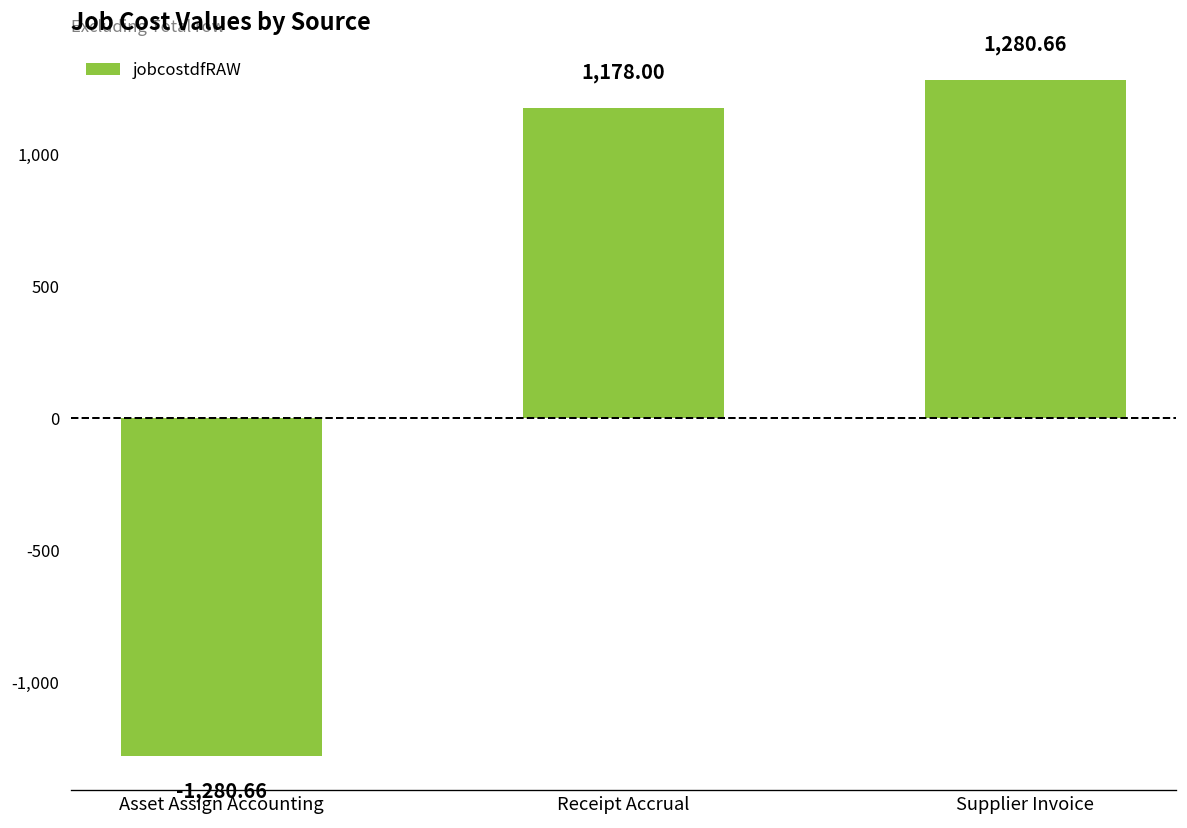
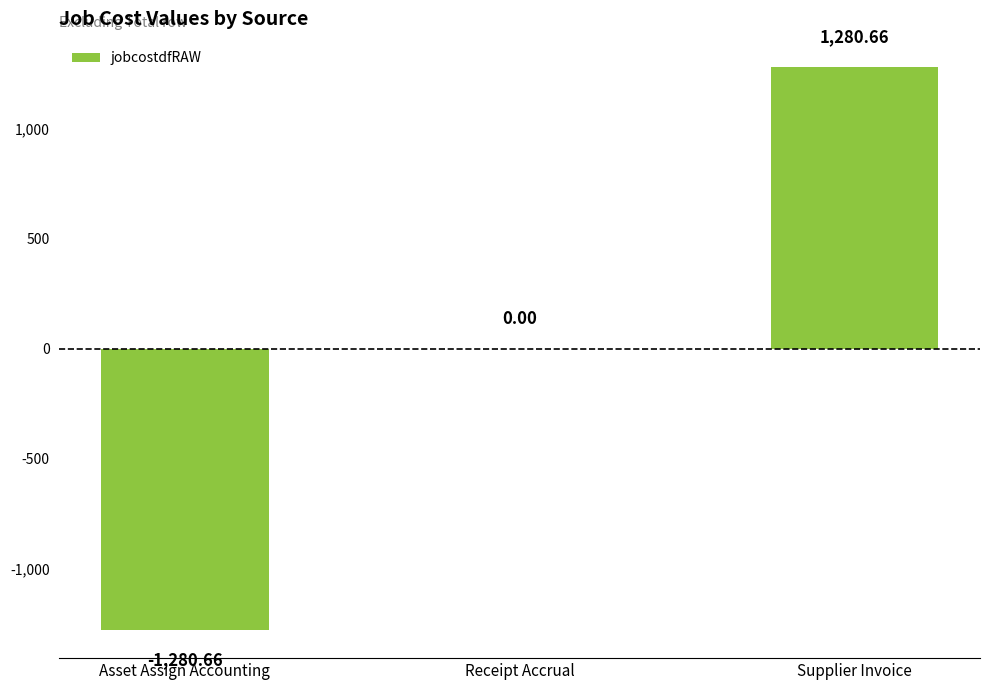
  {
    "Asset Assign Accounting": "-1,280.66",
-   "Receipt Accrual": "1,178.00",
+   "Receipt Accrual": "0.00",
    "Supplier Invoice": "1,280.66"
  }
